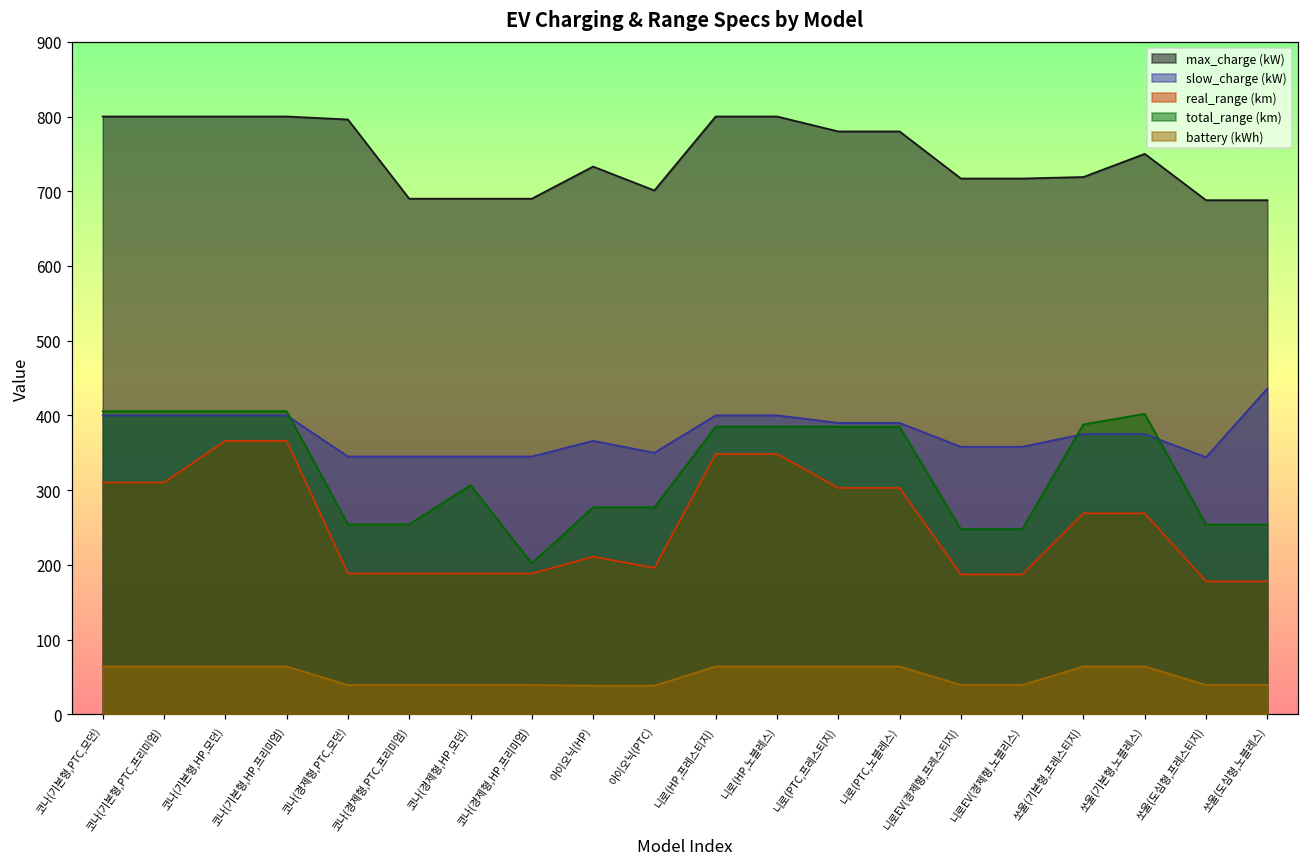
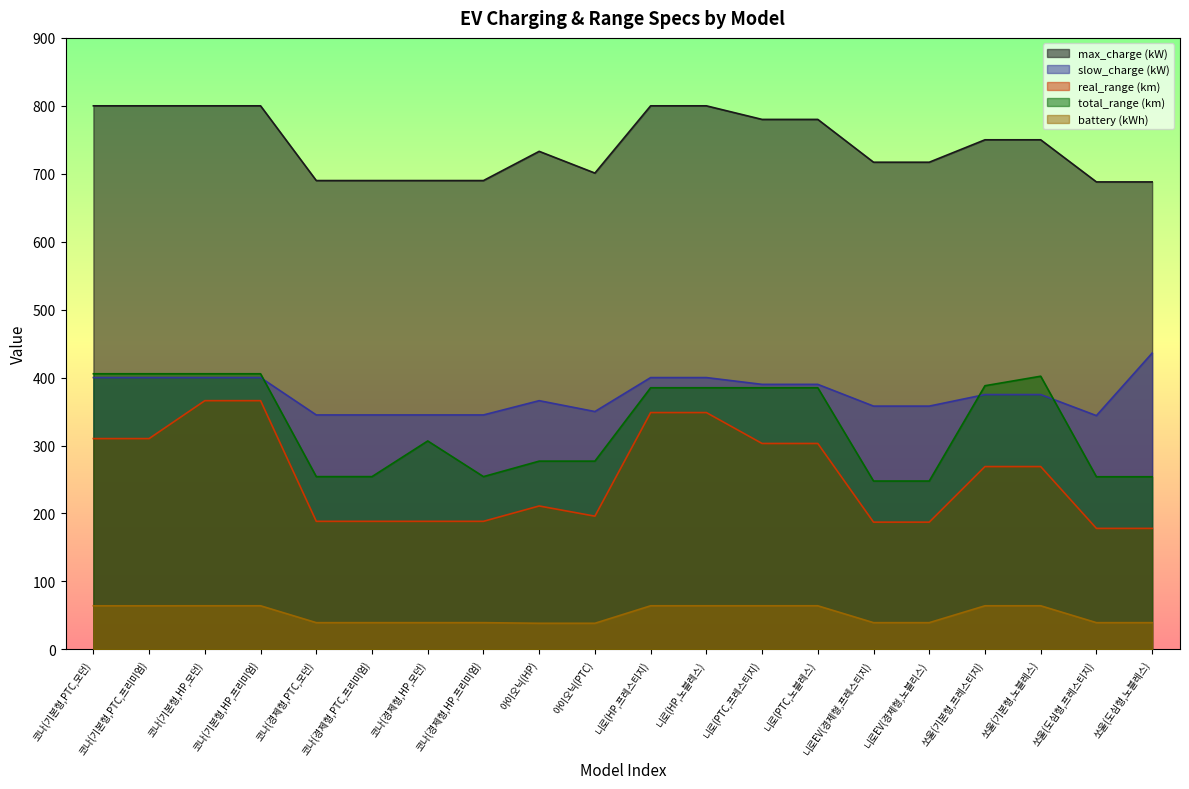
  {
    "max_charge (kW)": {
      "코나(기본형,PTC,모던)": 800,
      "코나(기본형,PTC,프리미엄)": 800,
      "코나(기본형,HP,모던)": 800,
      "코나(기본형,HP,프리미엄)": 800,
-     "코나(경제형,PTC,모던)": 800,
+     "코나(경제형,PTC,모던)": 690,
      "코나(경제형,PTC,프리미엄)": 690,
      "코나(경제형,HP,모던)": 690,
      "코나(경제형,HP,프리미엄)": 690,
      "아이오닉(HP)": 730,
      "아이오닉(PTC)": 700,
      "니로(HP,프레스티지)": 800,
      "니로(HP,노블레스)": 800,
      "니로(PTC,프레스티지)": 780,
      "니로(PTC,노블레스)": 780,
      "니로EV(경제형,프레스티지)": 720,
      "니로EV(경제형,노블리스)": 720,
-     "쏘울(기본형,프레스티지)": 720,
+     "쏘울(기본형,프레스티지)": 750,
      "쏘울(기본형,노블레스)": 750,
      "쏘울(도심형,프레스티지)": 690,
      "쏘울(도심형,노블레스)": 690
    },
    "slow_charge (kW)": {
      "코나(기본형,PTC,모던)": 400,
      "코나(기본형,PTC,프리미엄)": 400,
      "코나(기본형,HP,모던)": 400,
      "코나(기본형,HP,프리미엄)": 400,
      "코나(경제형,PTC,모던)": 350,
      "코나(경제형,PTC,프리미엄)": 350,
      "코나(경제형,HP,모던)": 350,
      "코나(경제형,HP,프리미엄)": 350,
      "아이오닉(HP)": 370,
      "아이오닉(PTC)": 350,
      "니로(HP,프레스티지)": 400,
      "니로(HP,노블레스)": 400,
      "니로(PTC,프레스티지)": 390,
      "니로(PTC,노블레스)": 390,
      "니로EV(경제형,프레스티지)": 360,
      "니로EV(경제형,노블리스)": 360,
      "쏘울(기본형,프레스티지)": 380,
      "쏘울(기본형,노블레스)": 380,
      "쏘울(도심형,프레스티지)": 340,
      "쏘울(도심형,노블레스)": 440
    },
    "total_range (km)": {
      "코나(기본형,PTC,모던)": 410,
      "코나(기본형,PTC,프리미엄)": 410,
      "코나(기본형,HP,모던)": 410,
      "코나(기본형,HP,프리미엄)": 410,
      "코나(경제형,PTC,모던)": 250,
      "코나(경제형,PTC,프리미엄)": 250,
      "코나(경제형,HP,모던)": 310,
-     "코나(경제형,HP,프리미엄)": 200,
+     "코나(경제형,HP,프리미엄)": 250,
      "아이오닉(HP)": 280,
      "아이오닉(PTC)": 280,
      "니로(HP,프레스티지)": 390,
      "니로(HP,노블레스)": 390,
      "니로(PTC,프레스티지)": 390,
      "니로(PTC,노블레스)": 390,
      "니로EV(경제형,프레스티지)": 250,
      "니로EV(경제형,노블리스)": 250,
      "쏘울(기본형,프레스티지)": 390,
      "쏘울(기본형,노블레스)": 400,
      "쏘울(도심형,프레스티지)": 250,
      "쏘울(도심형,노블레스)": 250
    }
  }
